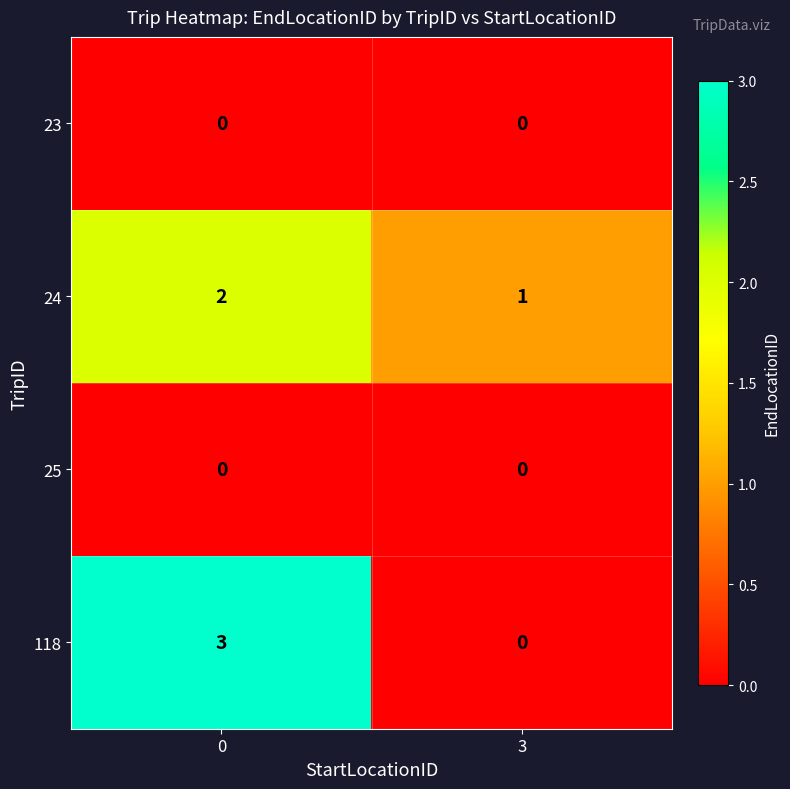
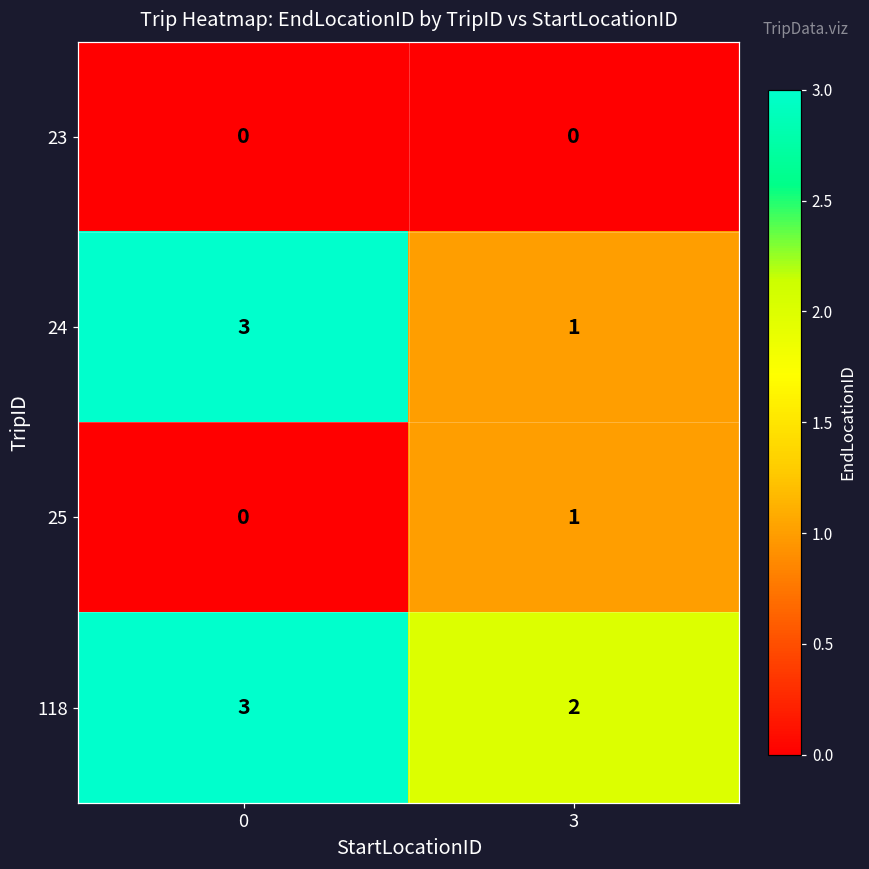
  {
    "23": {
      "0": 0,
      "3": 0
    },
    "24": {
-     "0": 2,
+     "0": 3,
      "3": 1
    },
    "25": {
      "0": 0,
-     "3": 0
+     "3": 1
    },
    "118": {
      "0": 3,
-     "3": 0
+     "3": 2
    }
  }
